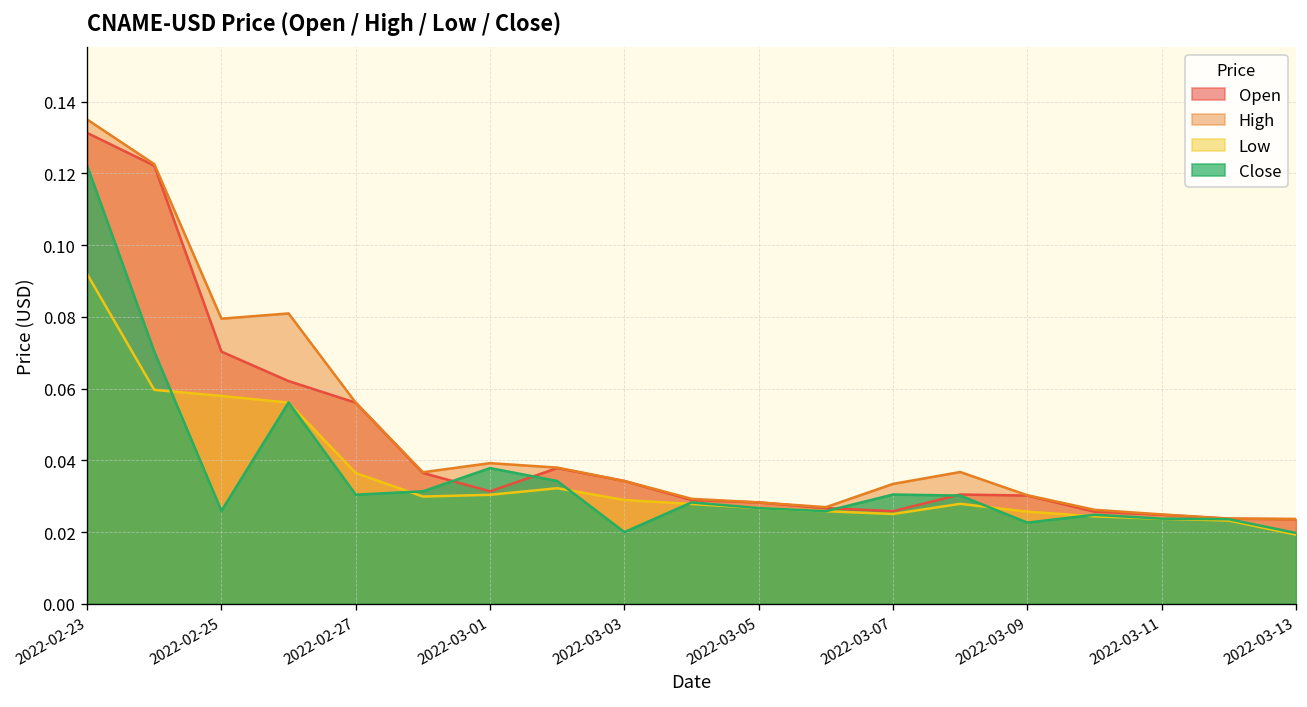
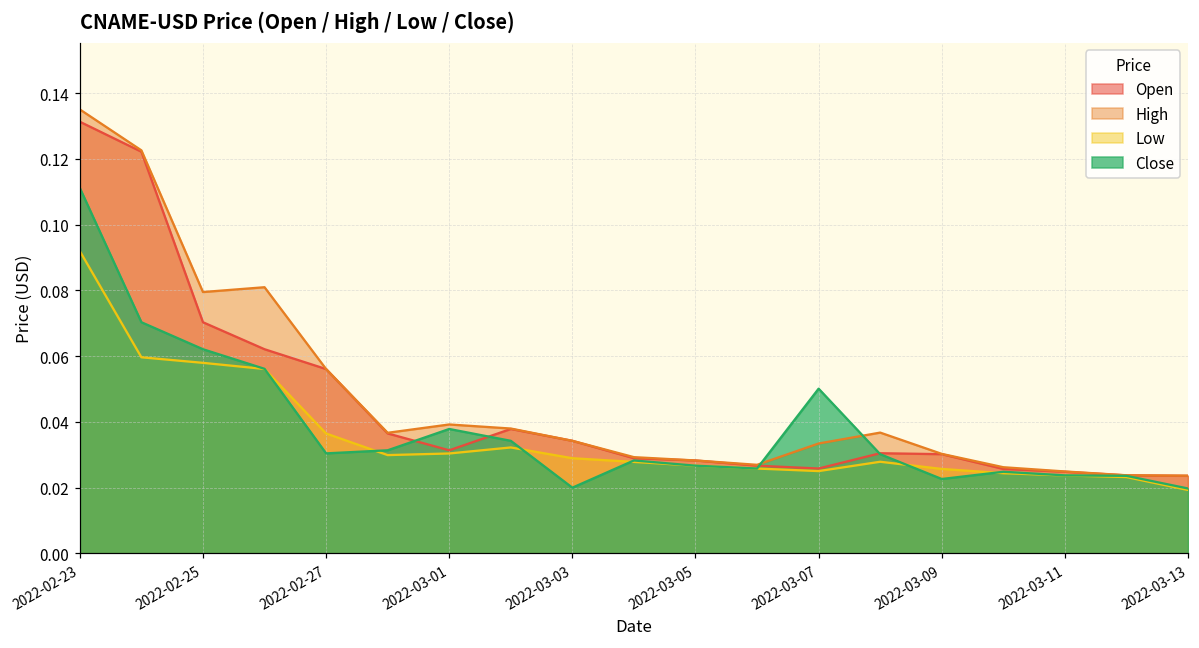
  {
    "Close": {
-     "2022-02-23": 0.122,
-     "2022-02-25": 0.026,
+     "2022-02-23": 0.111,
+     "2022-02-25": 0.062,
      "2022-02-27": 0.030,
      "2022-03-01": 0.038,
      "2022-03-03": 0.020,
-     "2022-03-07": 0.030,
+     "2022-03-07": 0.050,
      "2022-03-09": 0.023
    }
  }
